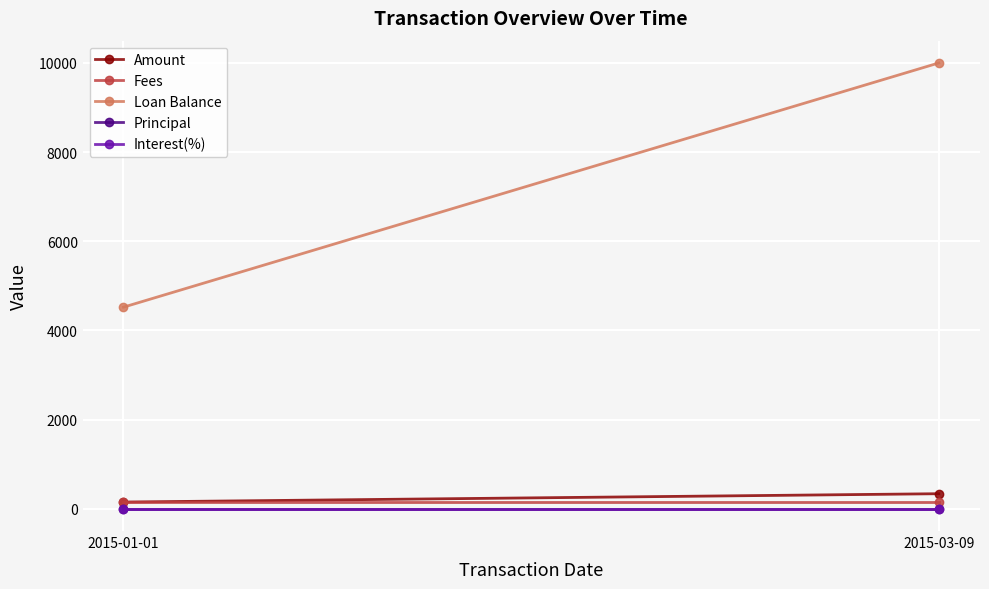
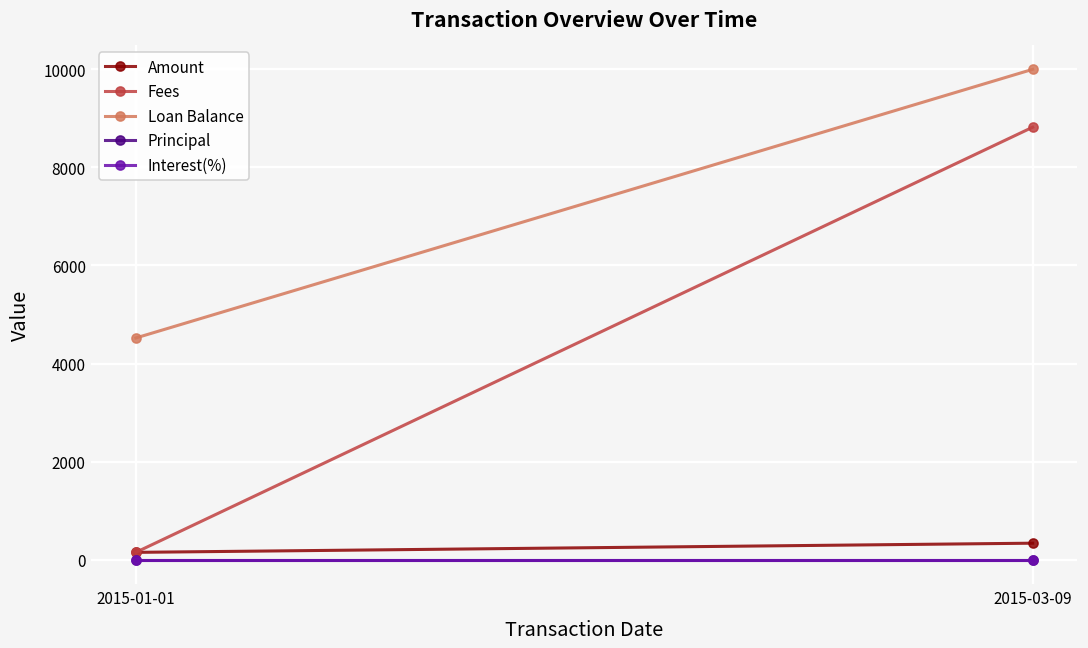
  {
    "Amount": {
      "2015-03-09": 300
    },
    "Fees": {
-     "2015-03-09": 200
+     "2015-03-09": 8800
    },
    "Loan Balance": {
      "2015-01-01": 4500,
      "2015-03-09": 10000
    },
    "Interest(%)": {
      "2015-01-01": 0,
      "2015-03-09": 0
    }
  }
